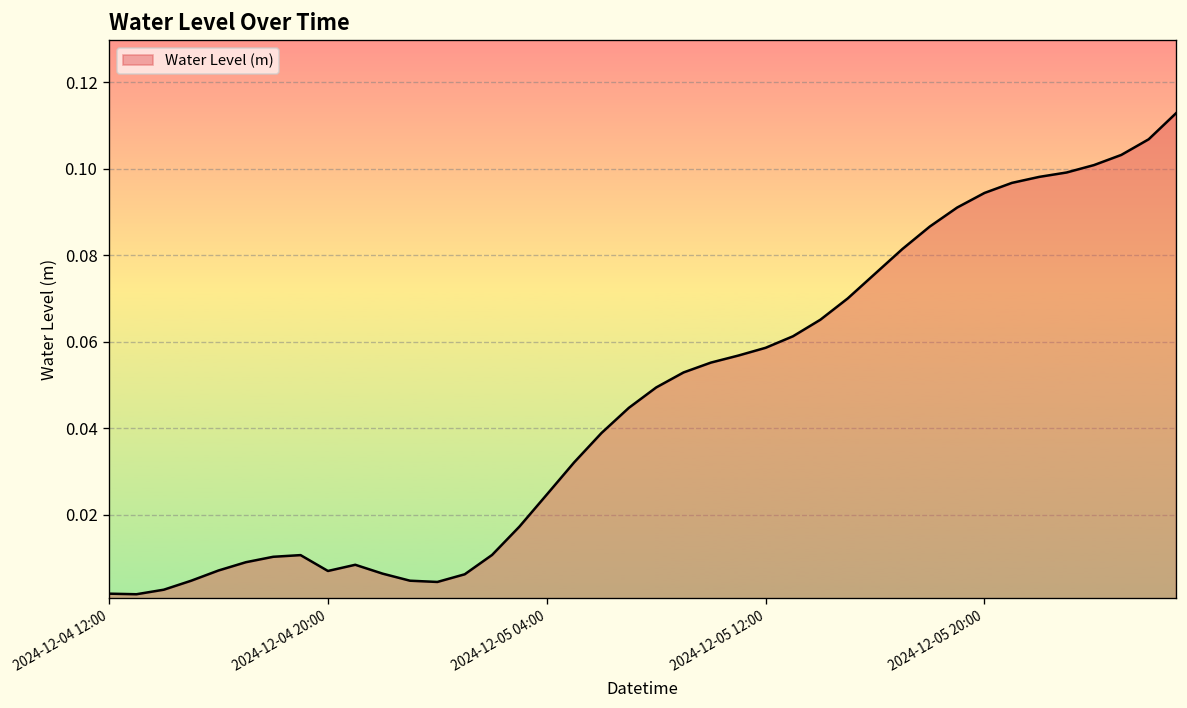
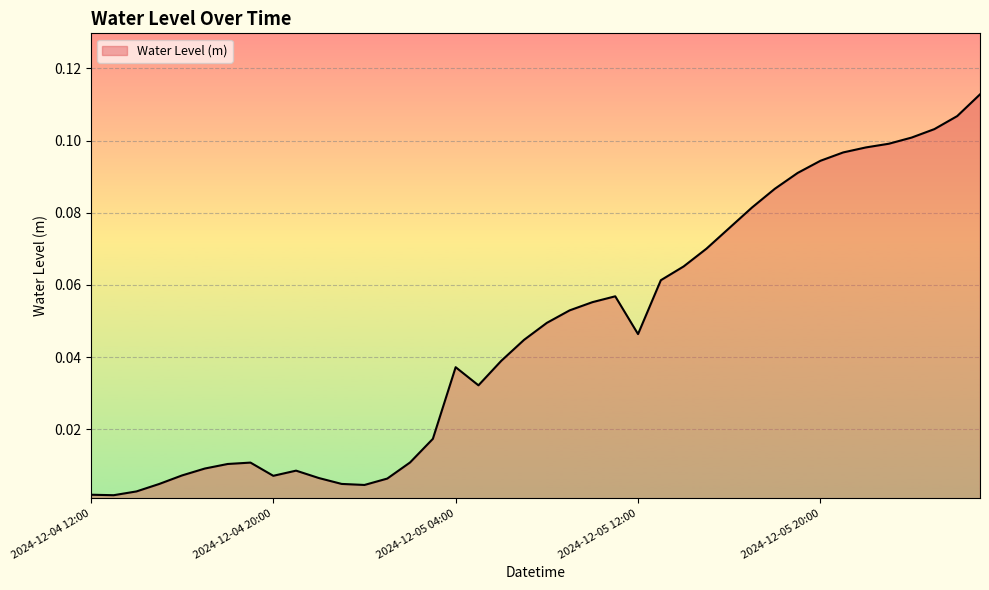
  {
    "2024-12-04 12:00": 0.002,
    "2024-12-04 20:00": 0.007,
-   "2024-12-05 04:00": 0.025,
-   "2024-12-05 12:00": 0.059,
+   "2024-12-05 04:00": 0.037,
+   "2024-12-05 12:00": 0.046,
    "2024-12-05 20:00": 0.094
  }
